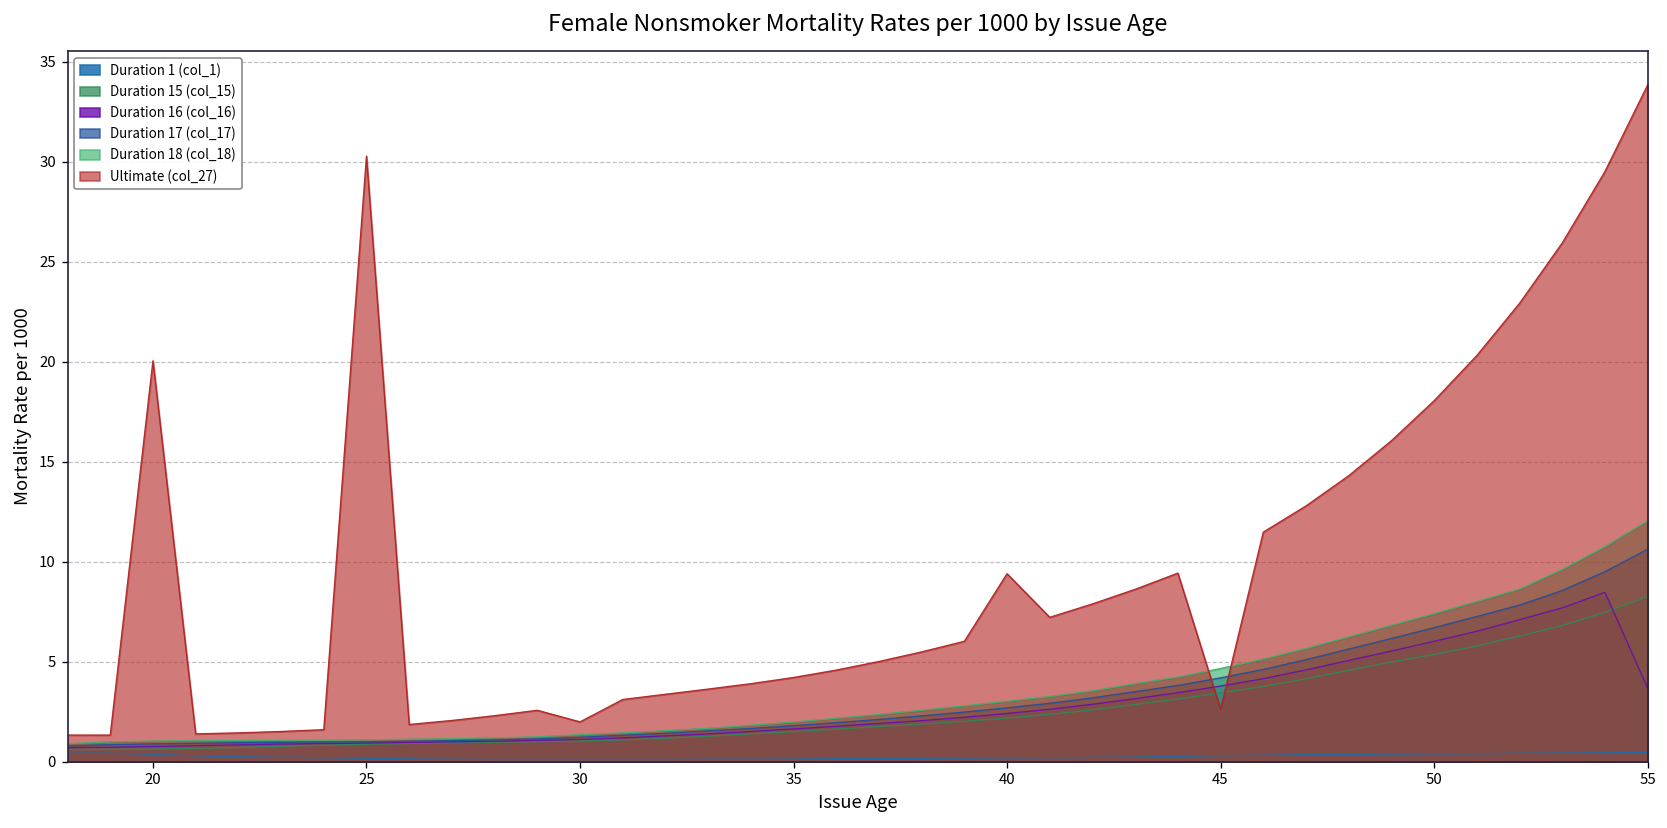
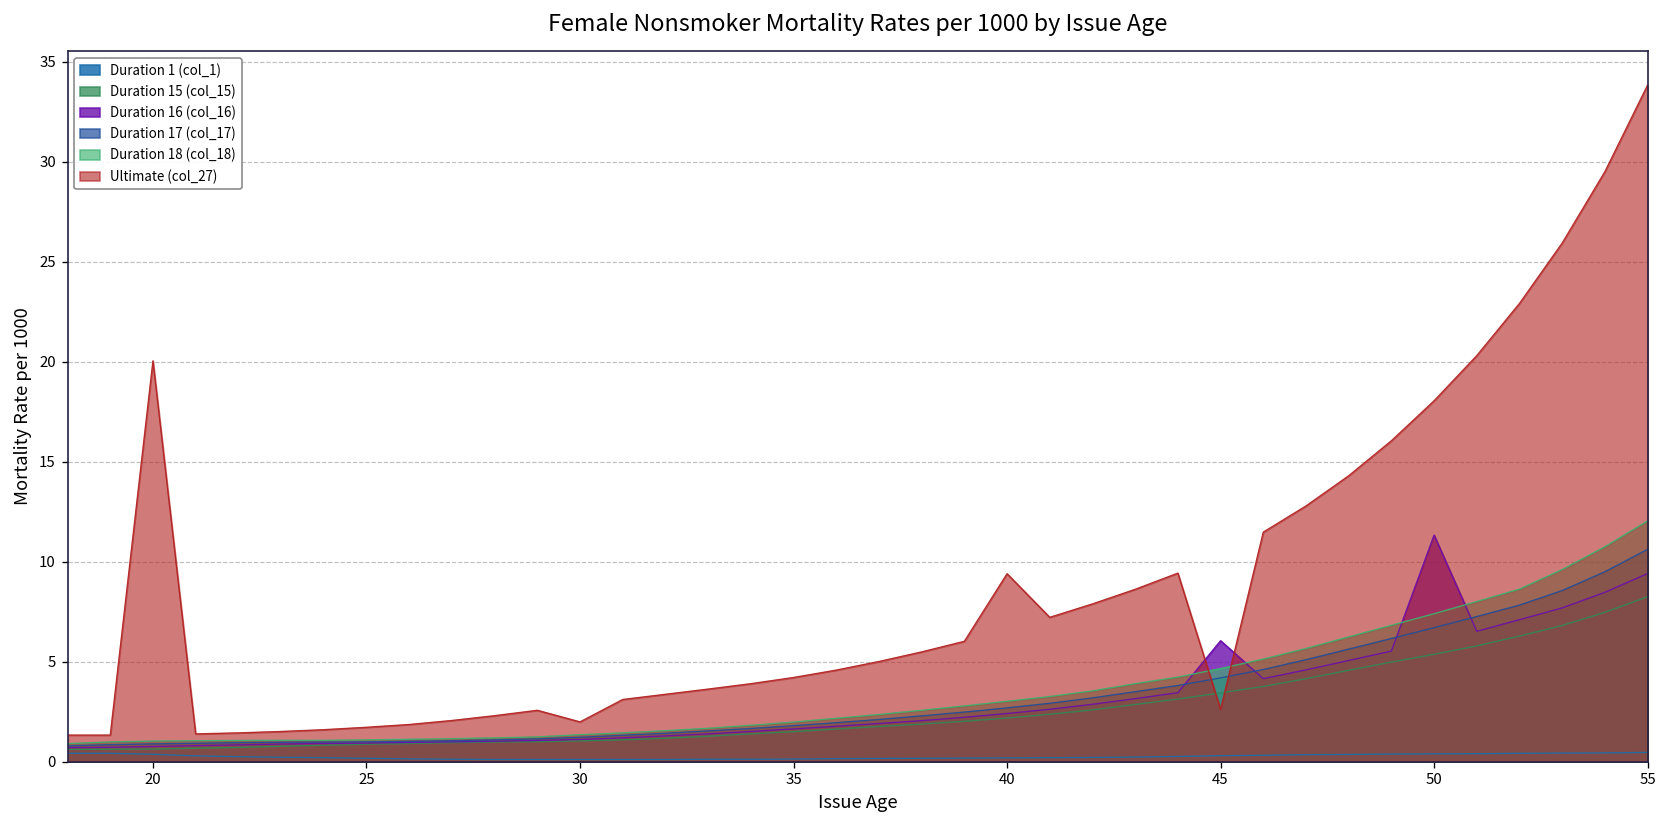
  {
    "Duration 16 (col_16)": {
      "40": 2.4,
-     "45": 3.8,
-     "50": 6.0,
-     "55": 3.7
+     "45": 6.1,
+     "50": 11.3,
+     "55": 9.4
    },
    "Ultimate (col_27)": {
      "20": 20.1,
-     "25": 30.3,
+     "25": 1.7,
      "30": 2.0,
      "35": 4.2,
      "40": 9.4,
      "45": 2.6,
      "50": 18.1,
      "55": 33.8
    }
  }
